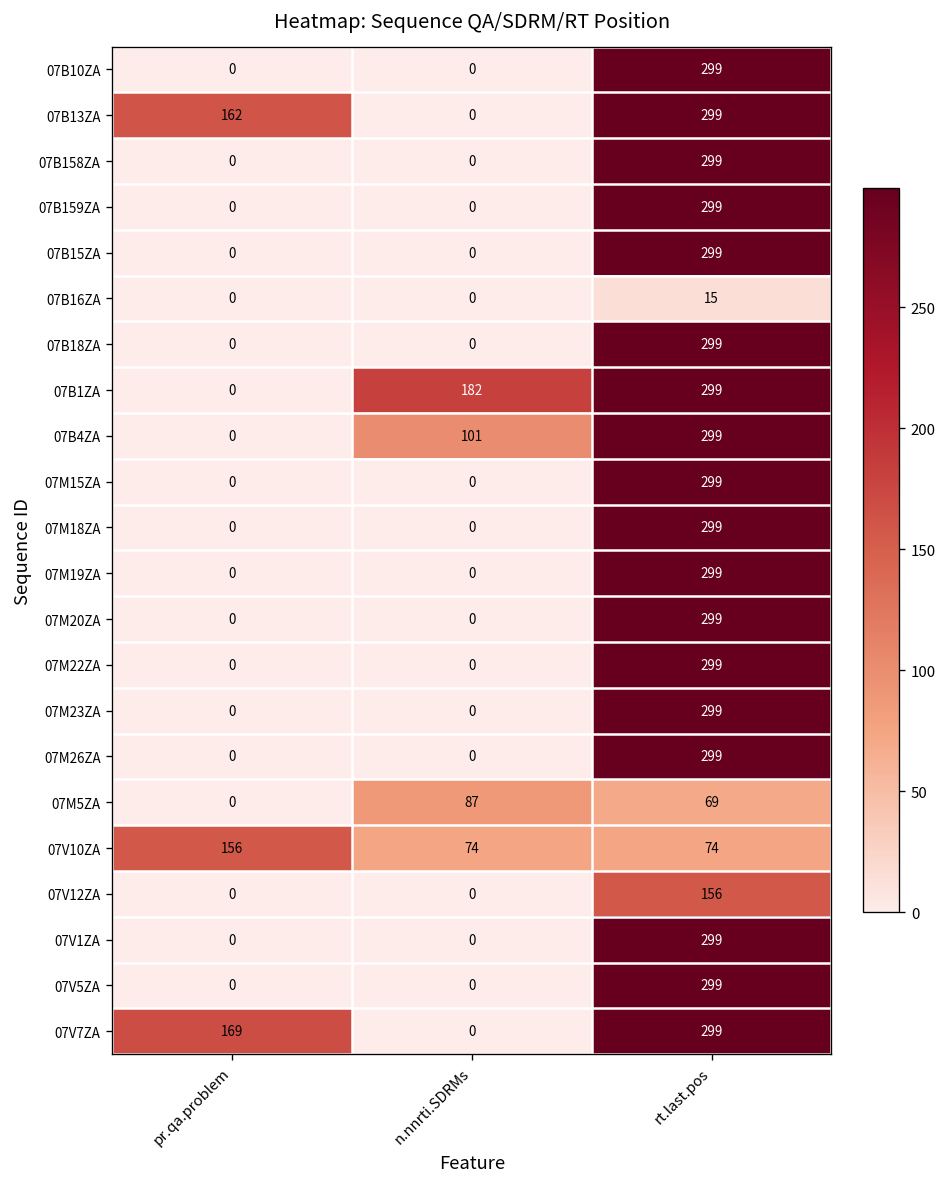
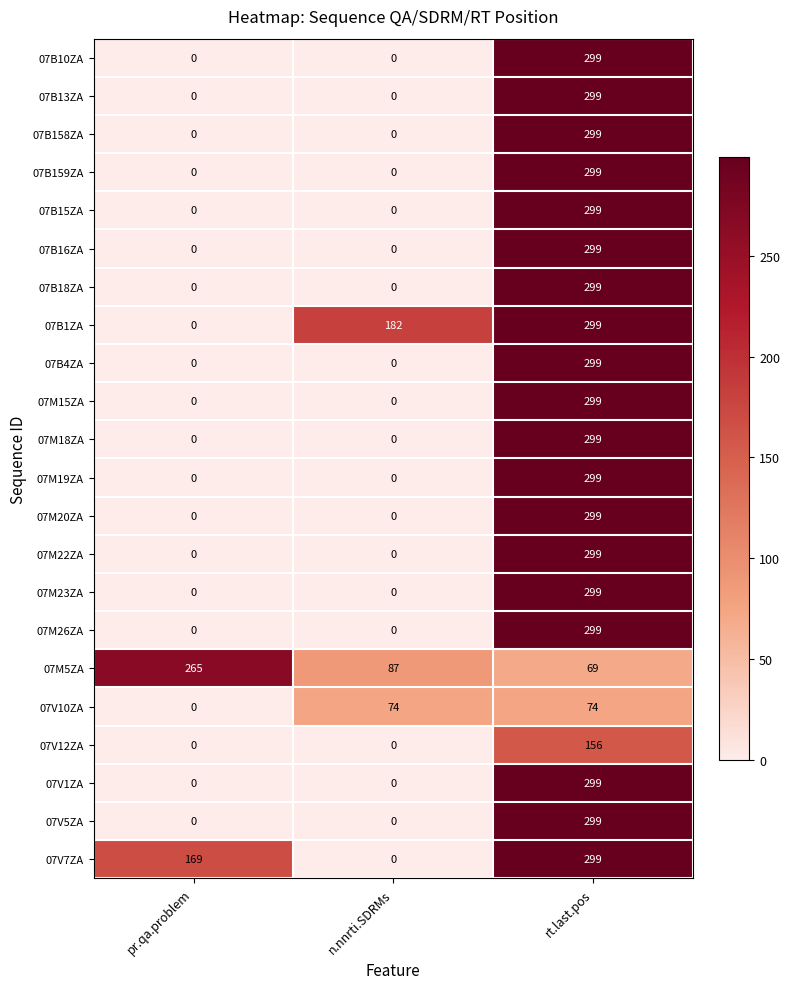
  {
    "07B10ZA": {
      "pr.qa.problem": 0,
      "n.nnrti.SDRMs": 0,
      "rt.last.pos": 299
    },
    "07B13ZA": {
-     "pr.qa.problem": 162,
+     "pr.qa.problem": 0,
      "n.nnrti.SDRMs": 0,
      "rt.last.pos": 299
    },
    "07B158ZA": {
      "pr.qa.problem": 0,
      "n.nnrti.SDRMs": 0,
      "rt.last.pos": 299
    },
    "07B159ZA": {
      "pr.qa.problem": 0,
      "n.nnrti.SDRMs": 0,
      "rt.last.pos": 299
    },
    "07B15ZA": {
      "pr.qa.problem": 0,
      "n.nnrti.SDRMs": 0,
      "rt.last.pos": 299
    },
    "07B16ZA": {
      "pr.qa.problem": 0,
      "n.nnrti.SDRMs": 0,
-     "rt.last.pos": 15
+     "rt.last.pos": 299
    },
    "07B18ZA": {
      "pr.qa.problem": 0,
      "n.nnrti.SDRMs": 0,
      "rt.last.pos": 299
    },
    "07B1ZA": {
      "pr.qa.problem": 0,
      "n.nnrti.SDRMs": 182,
      "rt.last.pos": 299
    },
    "07B4ZA": {
      "pr.qa.problem": 0,
-     "n.nnrti.SDRMs": 101,
+     "n.nnrti.SDRMs": 0,
      "rt.last.pos": 299
    },
    "07M15ZA": {
      "pr.qa.problem": 0,
      "n.nnrti.SDRMs": 0,
      "rt.last.pos": 299
    },
    "07M18ZA": {
      "pr.qa.problem": 0,
      "n.nnrti.SDRMs": 0,
      "rt.last.pos": 299
    },
    "07M19ZA": {
      "pr.qa.problem": 0,
      "n.nnrti.SDRMs": 0,
      "rt.last.pos": 299
    },
    "07M20ZA": {
      "pr.qa.problem": 0,
      "n.nnrti.SDRMs": 0,
      "rt.last.pos": 299
    },
    "07M22ZA": {
      "pr.qa.problem": 0,
      "n.nnrti.SDRMs": 0,
      "rt.last.pos": 299
    },
    "07M23ZA": {
      "pr.qa.problem": 0,
      "n.nnrti.SDRMs": 0,
      "rt.last.pos": 299
    },
    "07M26ZA": {
      "pr.qa.problem": 0,
      "n.nnrti.SDRMs": 0,
      "rt.last.pos": 299
    },
    "07M5ZA": {
-     "pr.qa.problem": 0,
+     "pr.qa.problem": 265,
      "n.nnrti.SDRMs": 87,
      "rt.last.pos": 69
    },
    "07V10ZA": {
-     "pr.qa.problem": 156,
+     "pr.qa.problem": 0,
      "n.nnrti.SDRMs": 74,
      "rt.last.pos": 74
    },
    "07V12ZA": {
      "pr.qa.problem": 0,
      "n.nnrti.SDRMs": 0,
      "rt.last.pos": 156
    },
    "07V1ZA": {
      "pr.qa.problem": 0,
      "n.nnrti.SDRMs": 0,
      "rt.last.pos": 299
    },
    "07V5ZA": {
      "pr.qa.problem": 0,
      "n.nnrti.SDRMs": 0,
      "rt.last.pos": 299
    },
    "07V7ZA": {
      "pr.qa.problem": 169,
      "n.nnrti.SDRMs": 0,
      "rt.last.pos": 299
    }
  }
